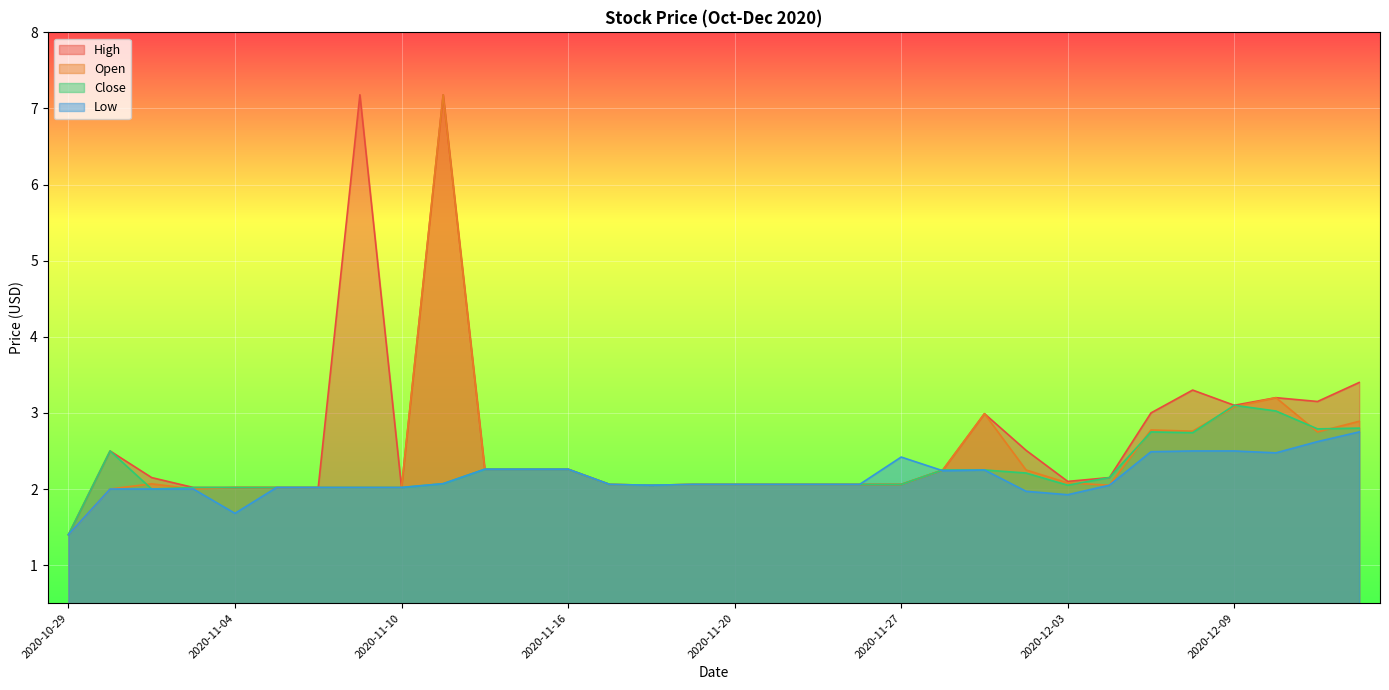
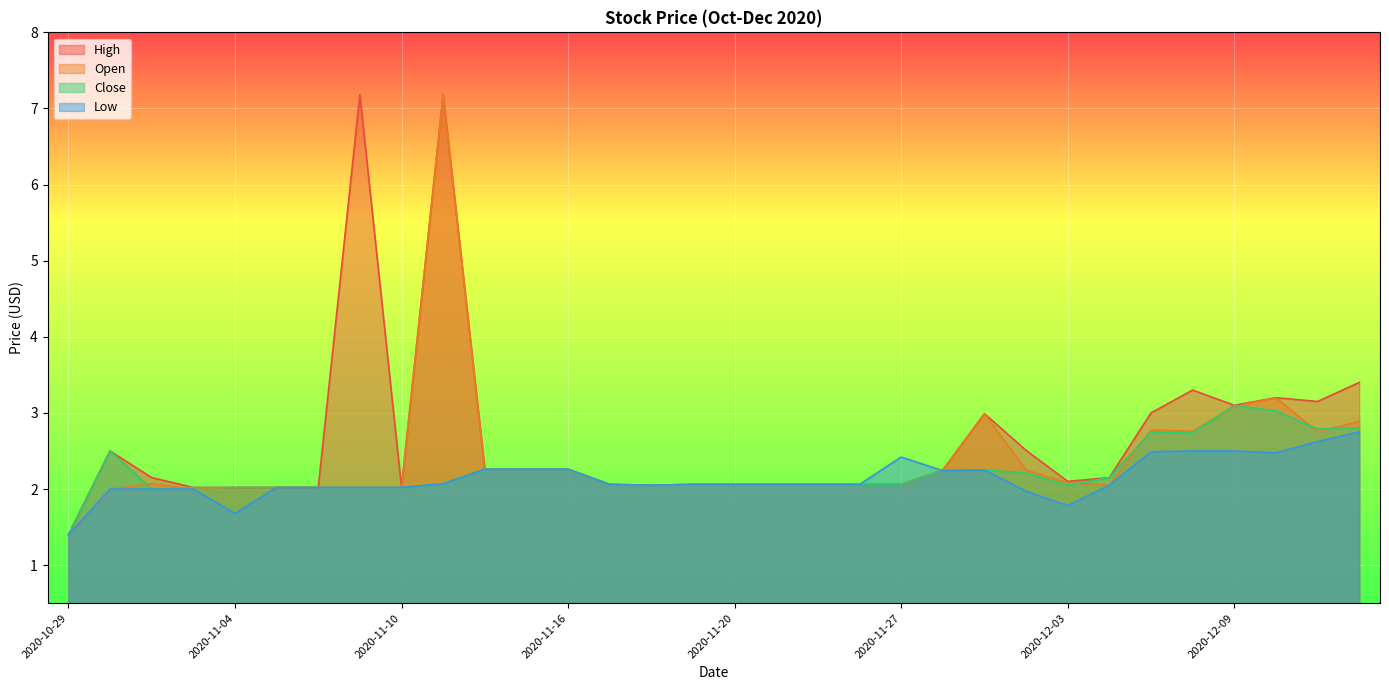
  {
    "Low": {
      "2020-11-04": 1.7,
      "2020-11-27": 2.4,
-     "2020-12-03": 1.9,
+     "2020-12-03": 1.8,
      "2020-12-09": 2.5
    }
  }
